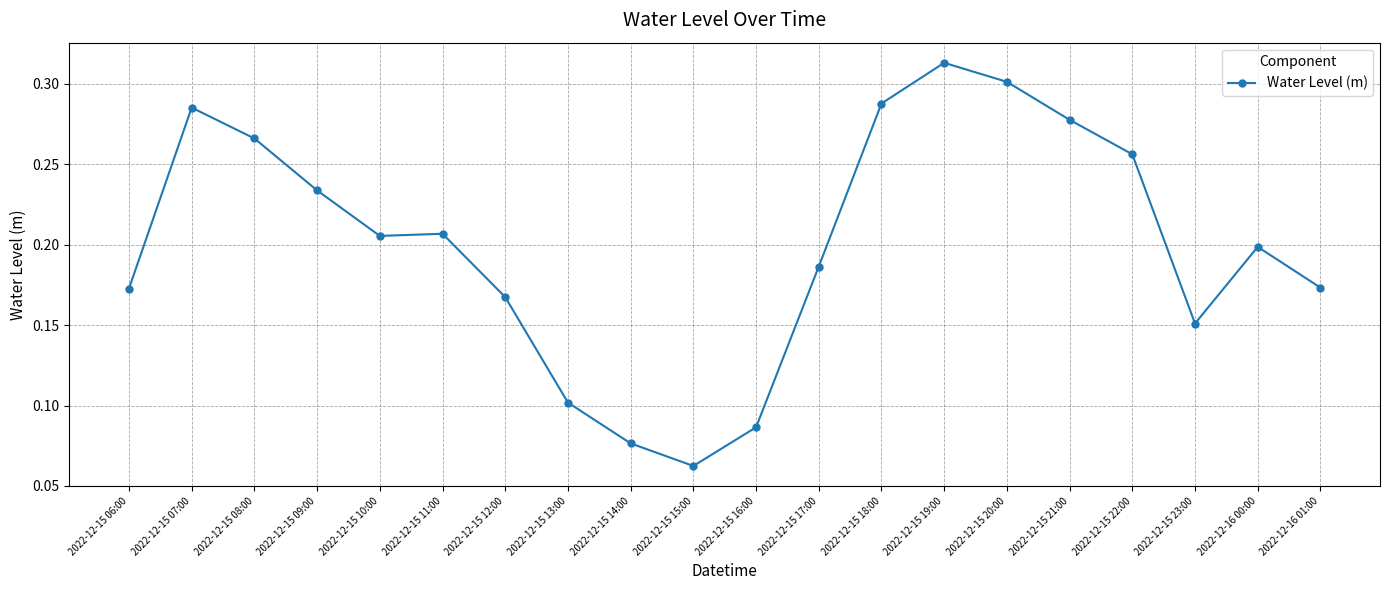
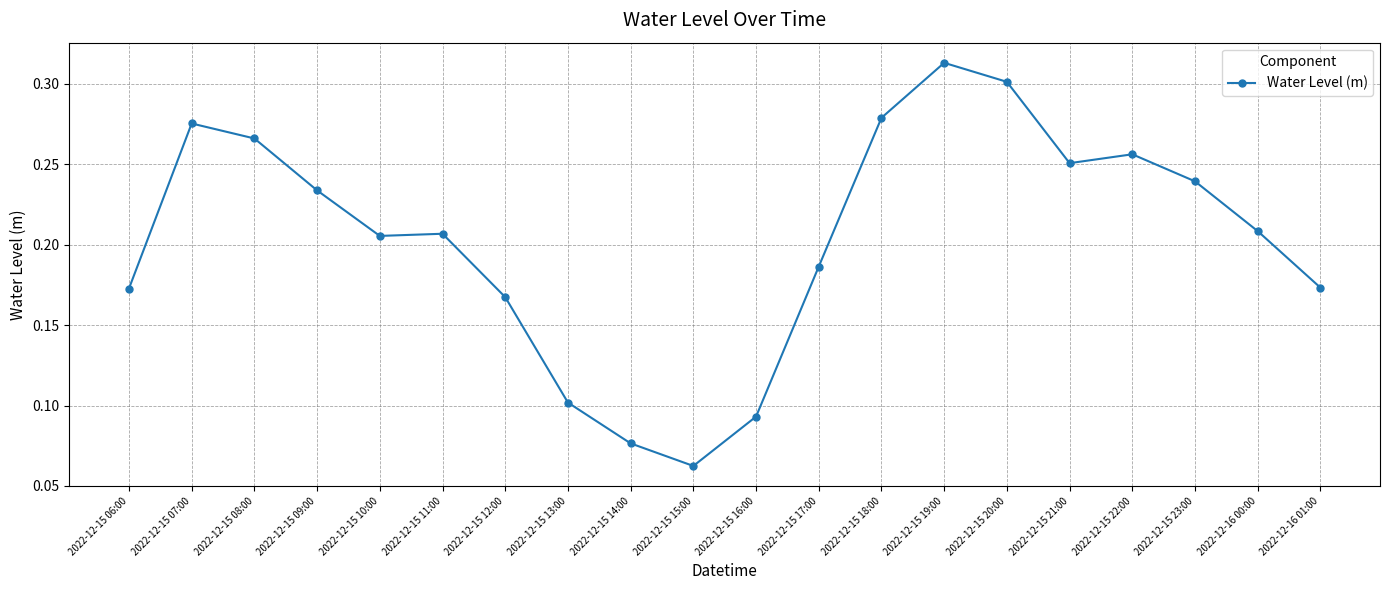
  {
    "2022-12-15 06:00": 0.173,
-   "2022-12-15 07:00": 0.285,
+   "2022-12-15 07:00": 0.275,
    "2022-12-15 08:00": 0.266,
    "2022-12-15 09:00": 0.234,
    "2022-12-15 10:00": 0.205,
    "2022-12-15 11:00": 0.207,
    "2022-12-15 12:00": 0.167,
    "2022-12-15 13:00": 0.102,
    "2022-12-15 14:00": 0.076,
    "2022-12-15 15:00": 0.062,
-   "2022-12-15 16:00": 0.086,
+   "2022-12-15 16:00": 0.093,
    "2022-12-15 17:00": 0.186,
-   "2022-12-15 18:00": 0.288,
+   "2022-12-15 18:00": 0.279,
    "2022-12-15 19:00": 0.313,
    "2022-12-15 20:00": 0.301,
-   "2022-12-15 21:00": 0.278,
+   "2022-12-15 21:00": 0.251,
    "2022-12-15 22:00": 0.256,
-   "2022-12-15 23:00": 0.151,
-   "2022-12-16 00:00": 0.199,
+   "2022-12-15 23:00": 0.239,
+   "2022-12-16 00:00": 0.208,
    "2022-12-16 01:00": 0.173
  }
